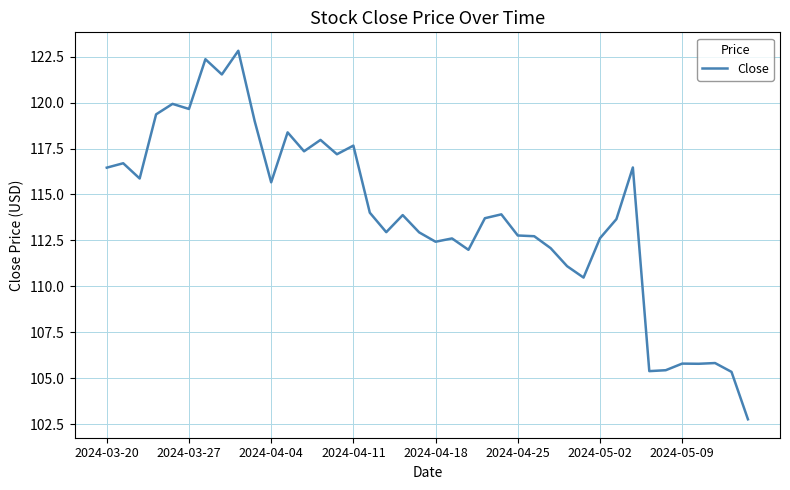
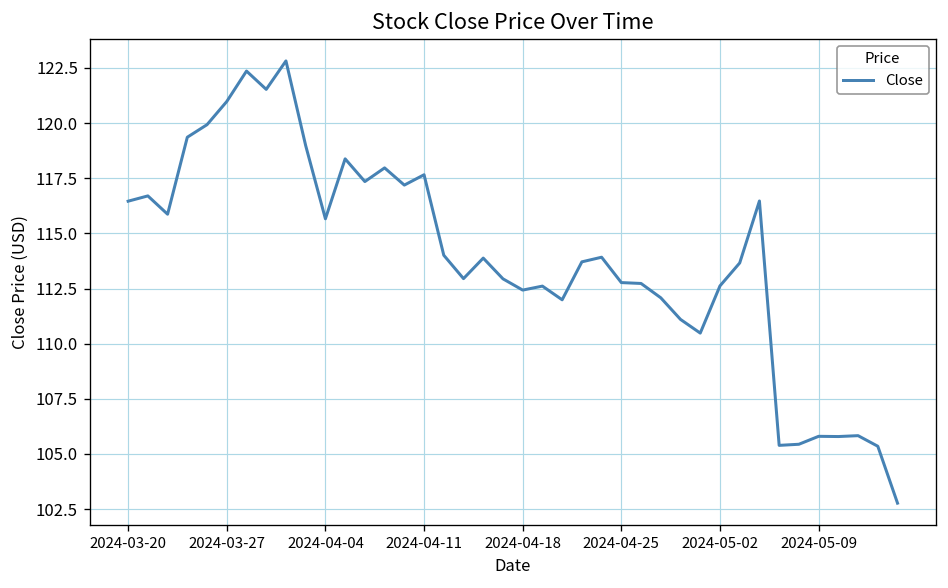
  {
    "2024-03-20": 116.5,
-   "2024-03-27": 119.7,
+   "2024-03-27": 121.0,
    "2024-04-04": 115.7,
    "2024-04-11": 117.7,
    "2024-04-18": 112.4,
    "2024-04-25": 112.8,
    "2024-05-02": 112.6,
    "2024-05-09": 105.8
  }
